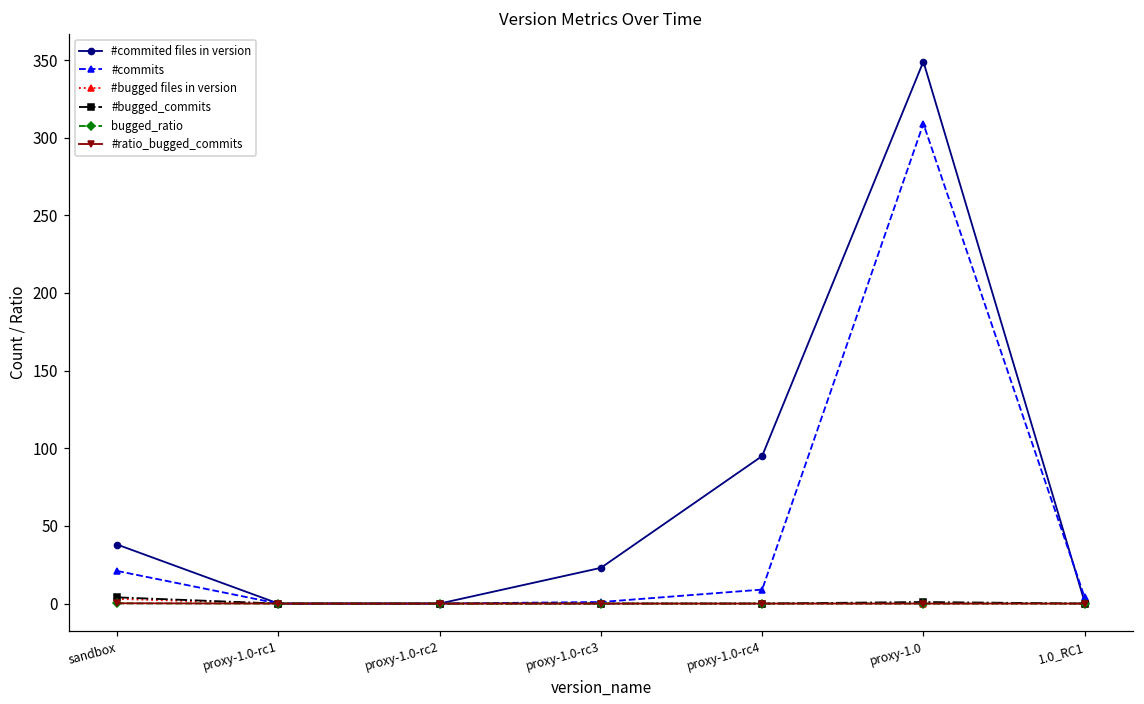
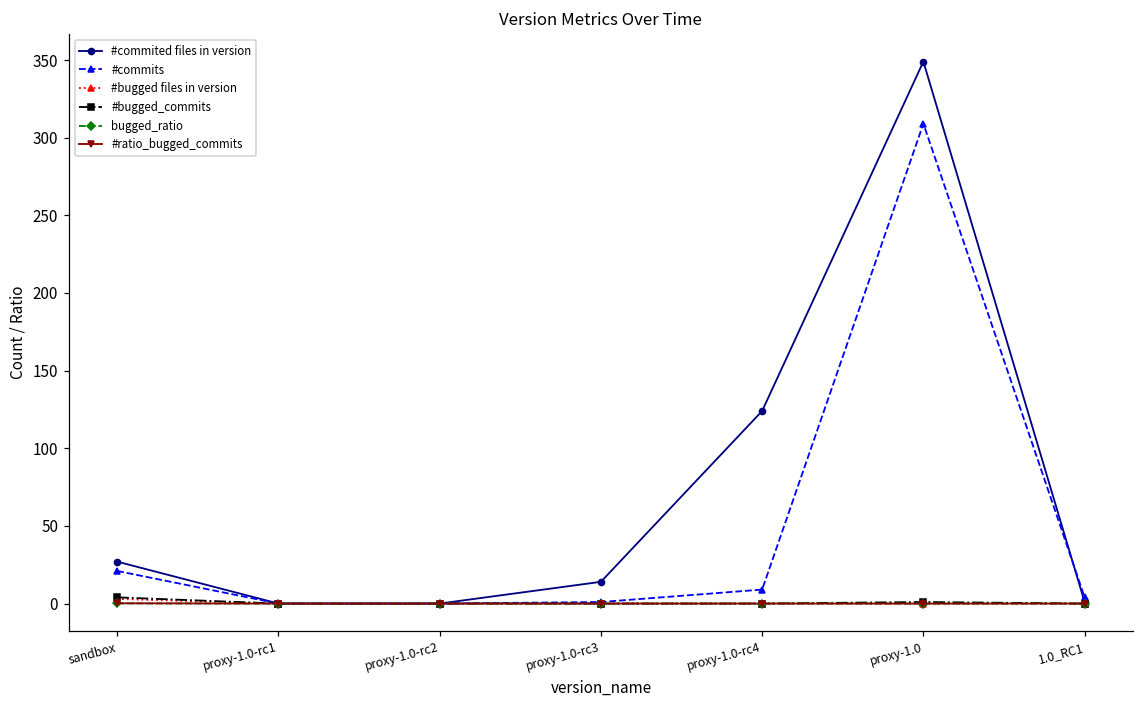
  {
    "#commited files in version": {
-     "sandbox": 38,
-     "proxy-1.0-rc3": 23,
-     "proxy-1.0-rc4": 95,
+     "sandbox": 27,
+     "proxy-1.0-rc3": 14,
+     "proxy-1.0-rc4": 124,
      "proxy-1.0": 349
    },
    "#commits": {
      "sandbox": 21,
      "proxy-1.0-rc4": 9,
      "proxy-1.0": 309,
      "1.0_RC1": 4
    },
    "#ratio_bugged_commits": {
      "sandbox": 0
    }
  }
